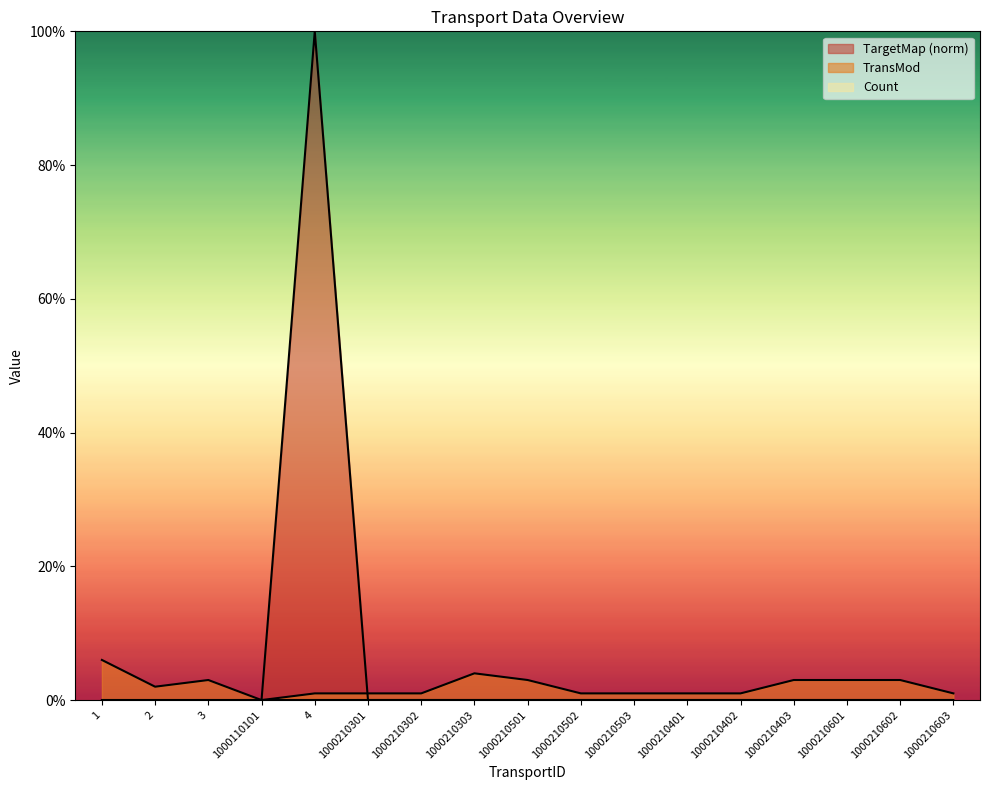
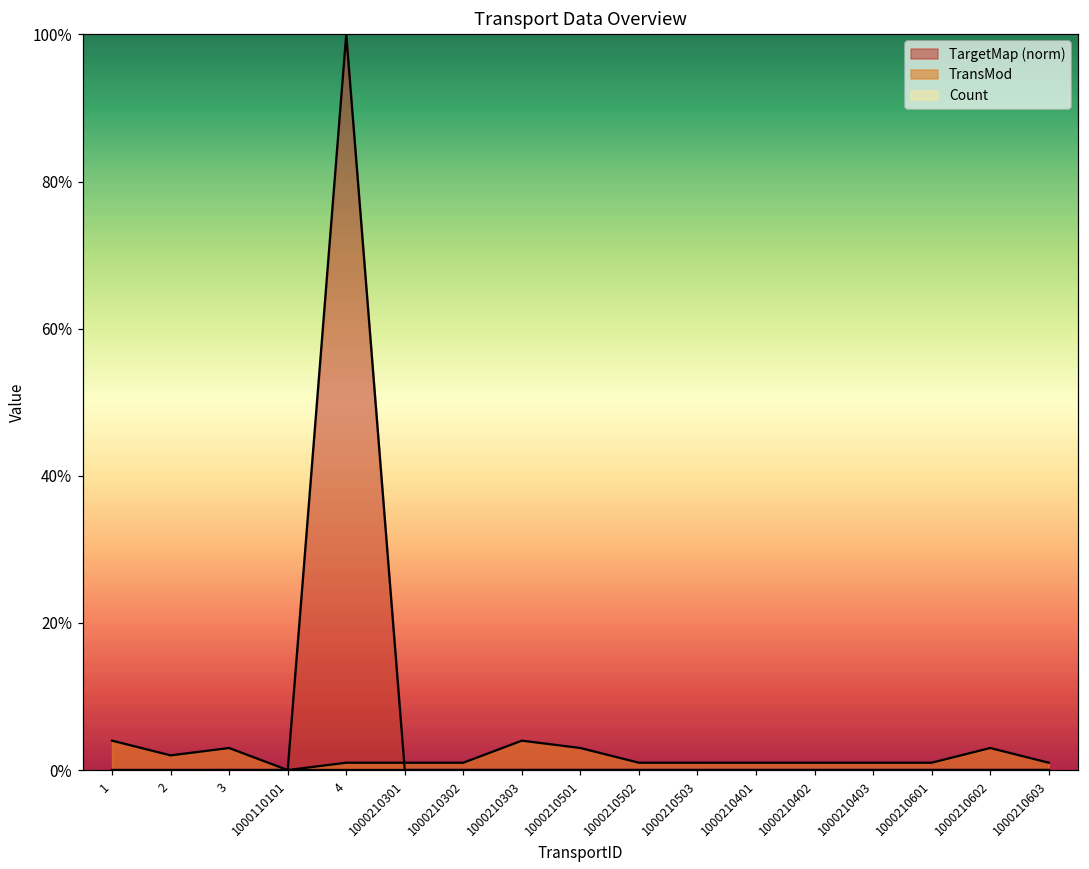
  {
    "TargetMap (norm)": {
      "4": "100%"
    },
    "TransMod": {
-     "1": "6%",
+     "1": "4%",
      "2": "2%",
      "3": "3%",
      "4": "1%",
      "1000210301": "1%",
      "1000210302": "1%",
      "1000210303": "4%",
      "1000210501": "3%",
      "1000210502": "1%",
      "1000210503": "1%",
      "1000210401": "1%",
      "1000210402": "1%",
-     "1000210403": "3%",
-     "1000210601": "3%",
+     "1000210403": "1%",
+     "1000210601": "1%",
      "1000210602": "3%",
      "1000210603": "1%"
    },
    "Count": {
      "4": "0%"
    }
  }
